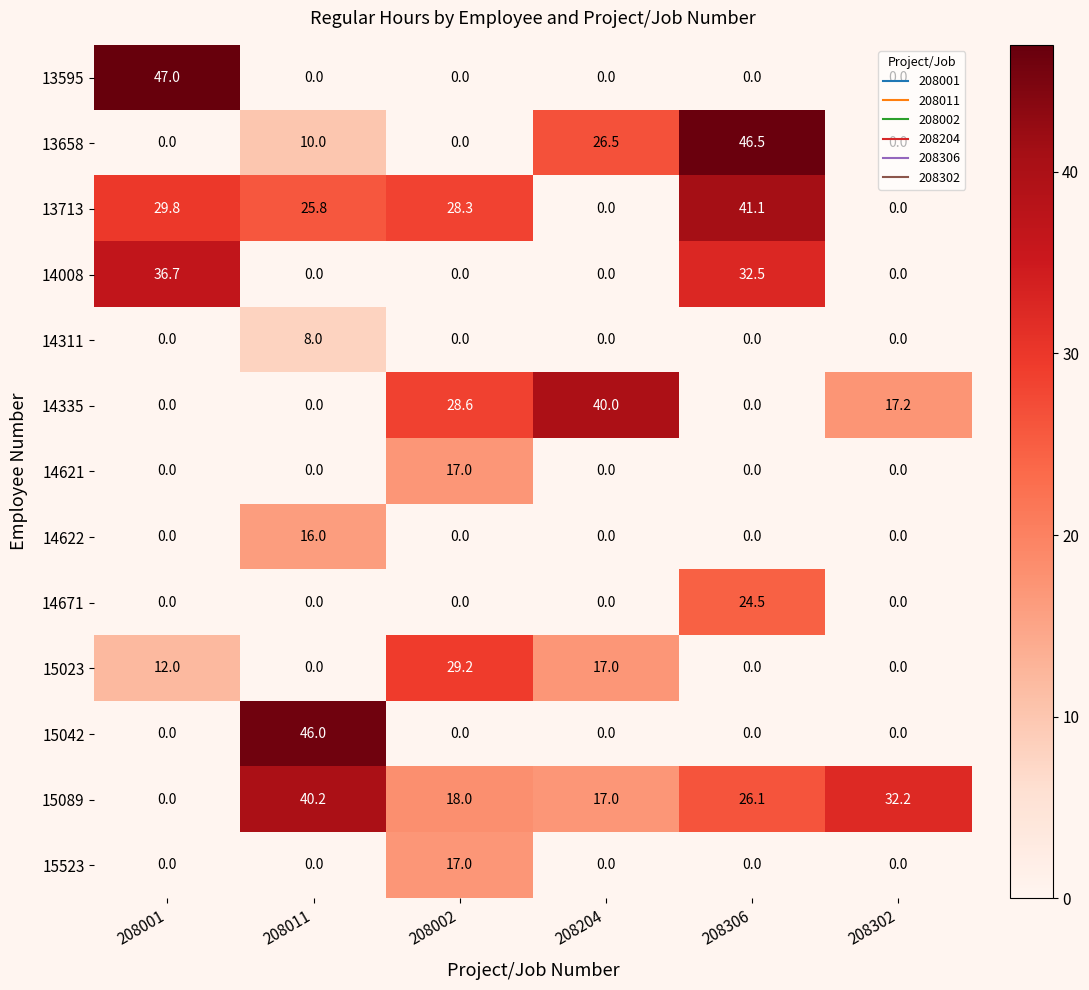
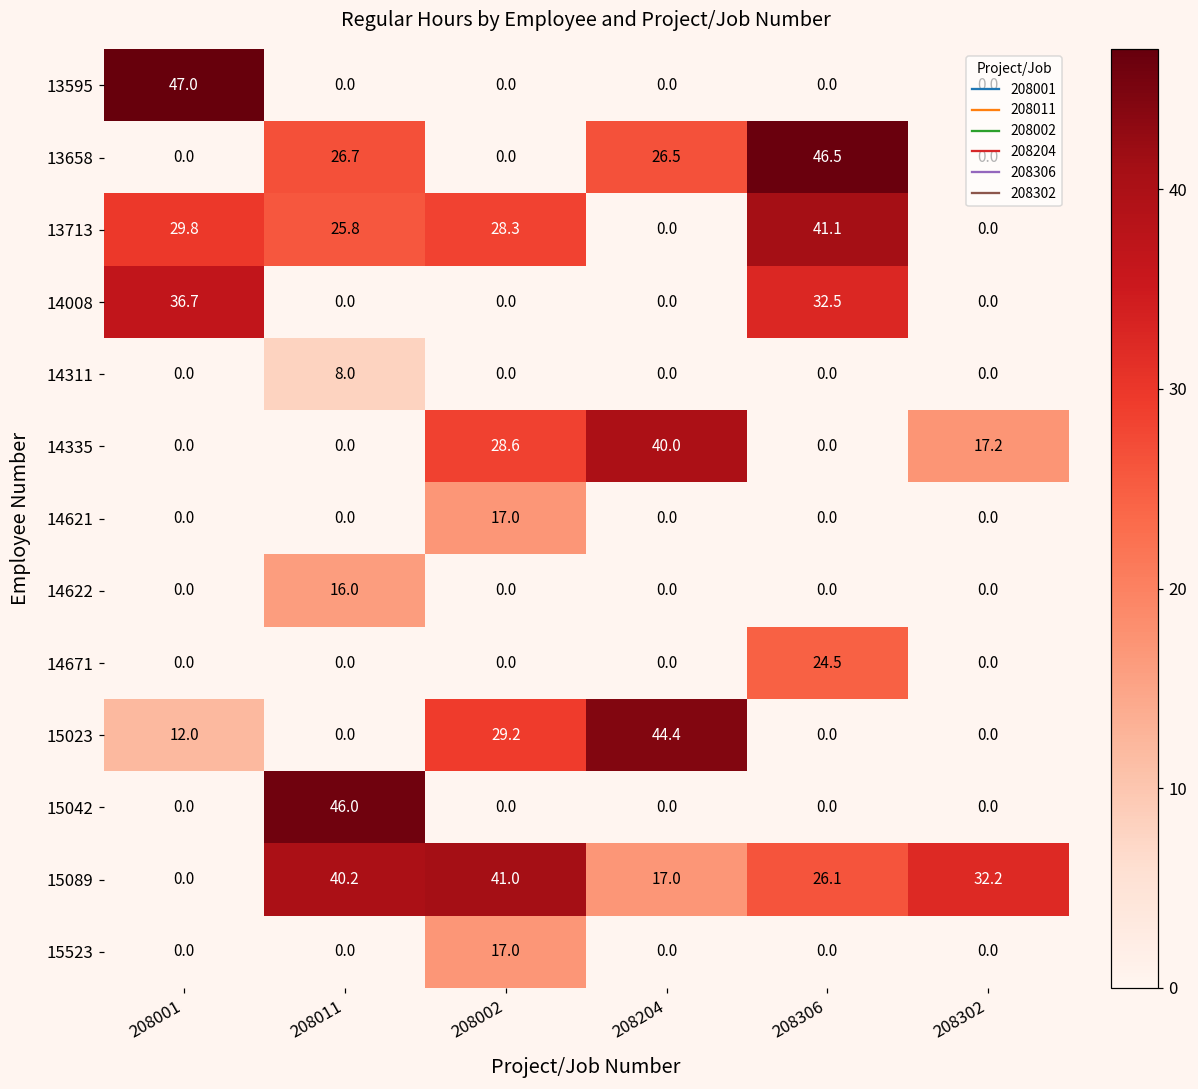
  {
    "13595": {
      "208001": 47.0,
      "208011": 0.0,
      "208002": 0.0,
      "208204": 0.0,
      "208306": 0.0
    },
    "13658": {
      "208001": 0.0,
-     "208011": 10.0,
+     "208011": 26.7,
      "208002": 0.0,
      "208204": 26.5,
      "208306": 46.5
    },
    "13713": {
      "208001": 29.8,
      "208011": 25.8,
      "208002": 28.3,
      "208204": 0.0,
      "208306": 41.1,
      "208302": 0.0
    },
    "14008": {
      "208001": 36.7,
      "208011": 0.0,
      "208002": 0.0,
      "208204": 0.0,
      "208306": 32.5,
      "208302": 0.0
    },
    "14311": {
      "208001": 0.0,
      "208011": 8.0,
      "208002": 0.0,
      "208204": 0.0,
      "208306": 0.0,
      "208302": 0.0
    },
    "14335": {
      "208001": 0.0,
      "208011": 0.0,
      "208002": 28.6,
      "208204": 40.0,
      "208306": 0.0,
      "208302": 17.2
    },
    "14621": {
      "208001": 0.0,
      "208011": 0.0,
      "208002": 17.0,
      "208204": 0.0,
      "208306": 0.0,
      "208302": 0.0
    },
    "14622": {
      "208001": 0.0,
      "208011": 16.0,
      "208002": 0.0,
      "208204": 0.0,
      "208306": 0.0,
      "208302": 0.0
    },
    "14671": {
      "208001": 0.0,
      "208011": 0.0,
      "208002": 0.0,
      "208204": 0.0,
      "208306": 24.5,
      "208302": 0.0
    },
    "15023": {
      "208001": 12.0,
      "208011": 0.0,
      "208002": 29.2,
-     "208204": 17.0,
+     "208204": 44.4,
      "208306": 0.0,
      "208302": 0.0
    },
    "15042": {
      "208001": 0.0,
      "208011": 46.0,
      "208002": 0.0,
      "208204": 0.0,
      "208306": 0.0,
      "208302": 0.0
    },
    "15089": {
      "208001": 0.0,
      "208011": 40.2,
-     "208002": 18.0,
+     "208002": 41.0,
      "208204": 17.0,
      "208306": 26.1,
      "208302": 32.2
    },
    "15523": {
      "208001": 0.0,
      "208011": 0.0,
      "208002": 17.0,
      "208204": 0.0,
      "208306": 0.0,
      "208302": 0.0
    }
  }
